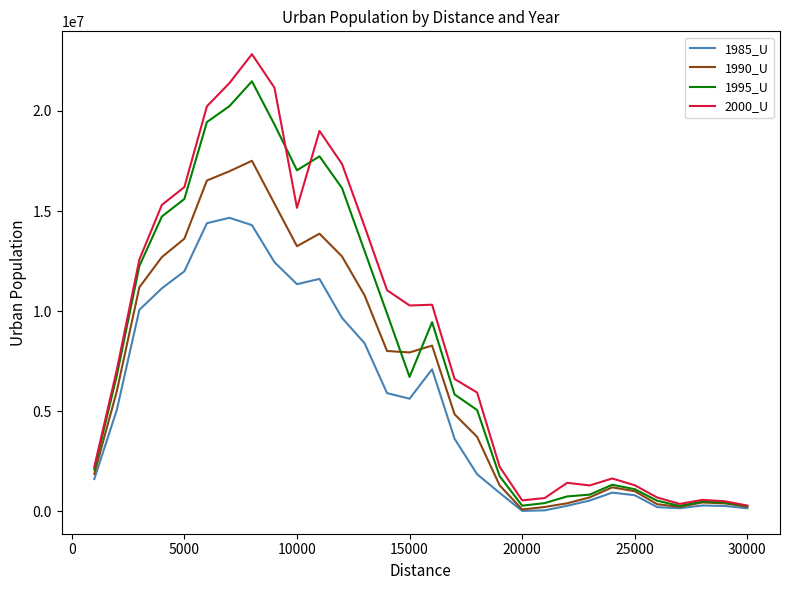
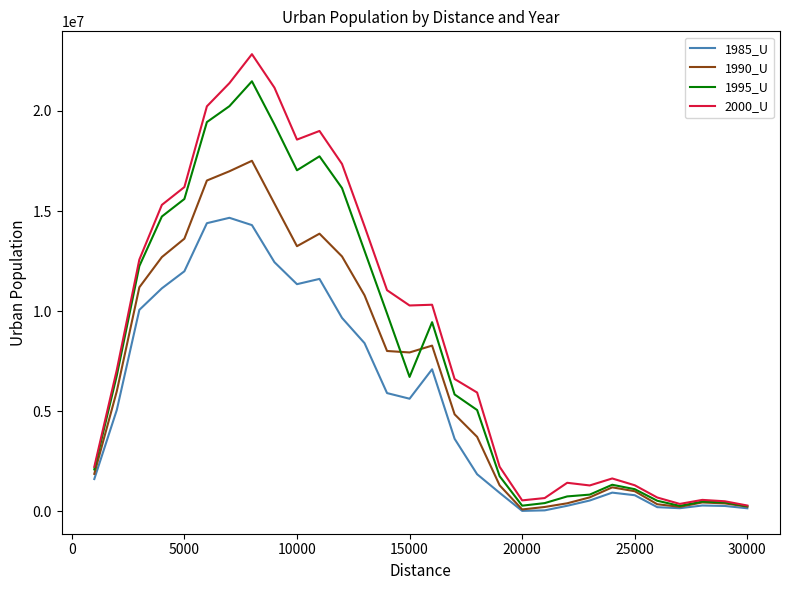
  {
    "1985_U": {
      "5000": 12000000,
      "10000": 11300000,
      "15000": 5600000,
      "25000": 800000
    },
    "1990_U": {
      "5000": 13600000,
      "10000": 13200000,
      "15000": 7900000
    },
    "1995_U": {
      "5000": 15600000,
      "10000": 17000000,
      "15000": 6700000,
      "20000": 300000
    },
    "2000_U": {
      "5000": 16200000,
-     "10000": 15200000,
+     "10000": 18600000,
      "15000": 10300000,
      "20000": 500000,
      "25000": 1300000
    }
  }
